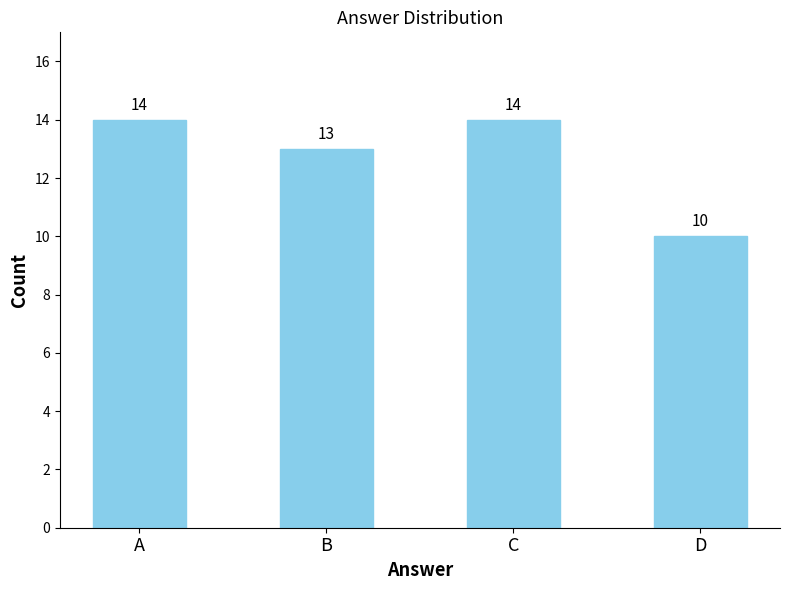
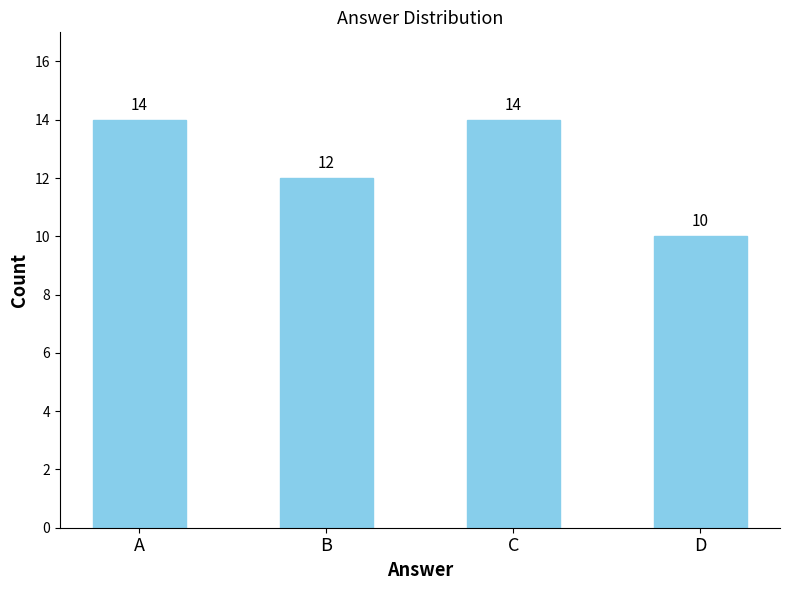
  {
    "A": 14,
-   "B": 13,
+   "B": 12,
    "C": 14,
    "D": 10
  }
